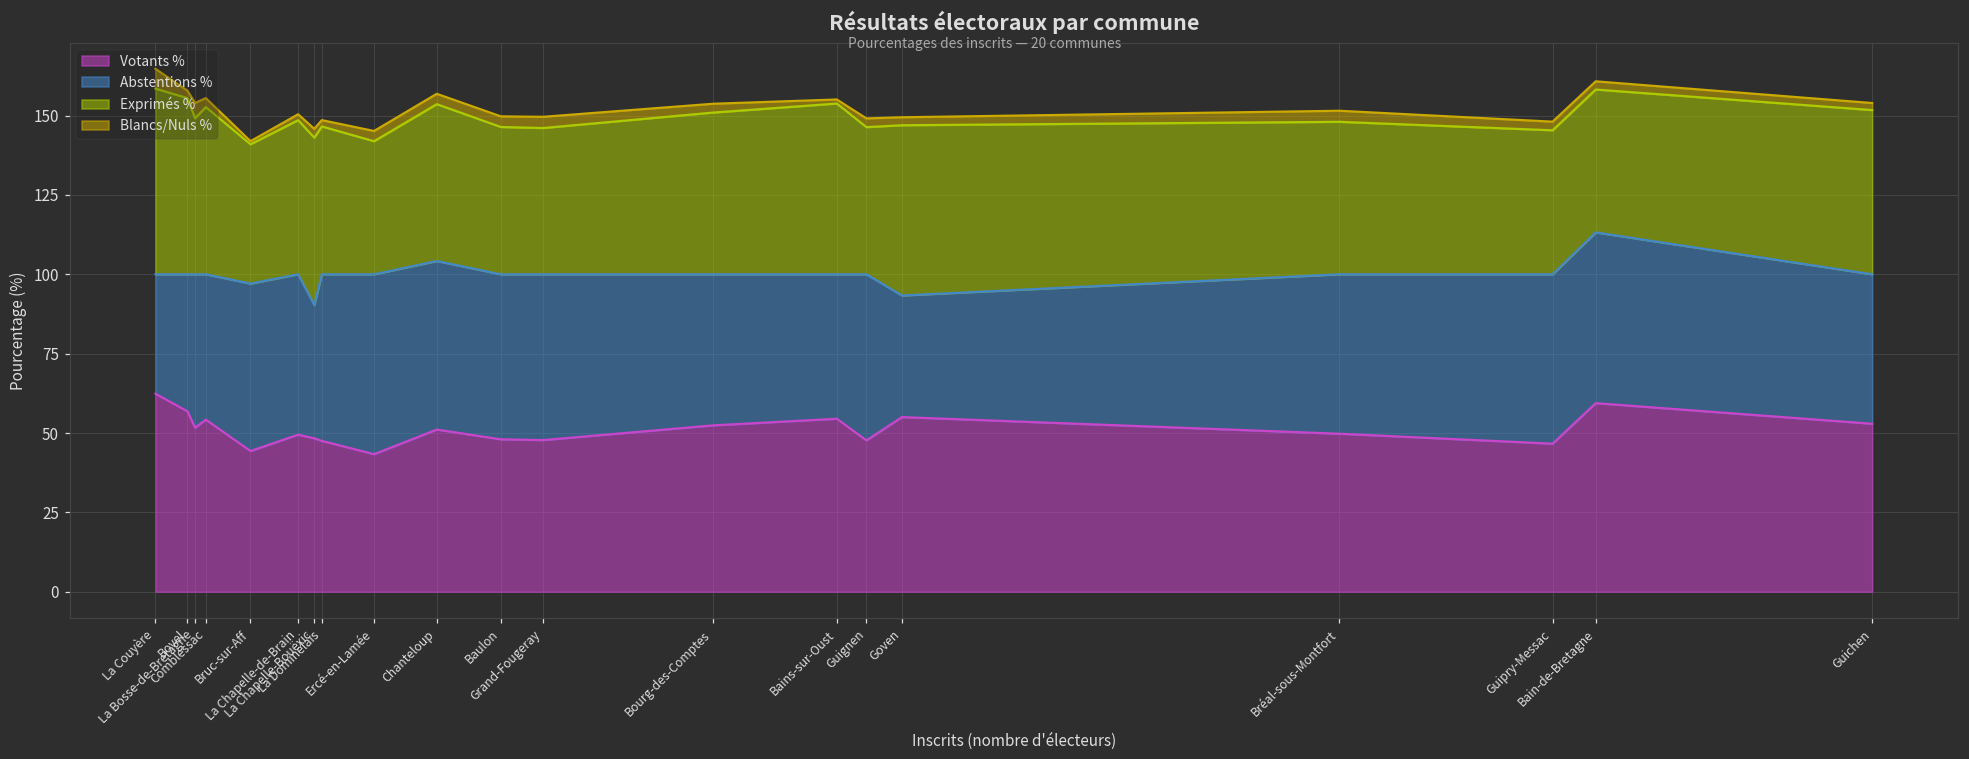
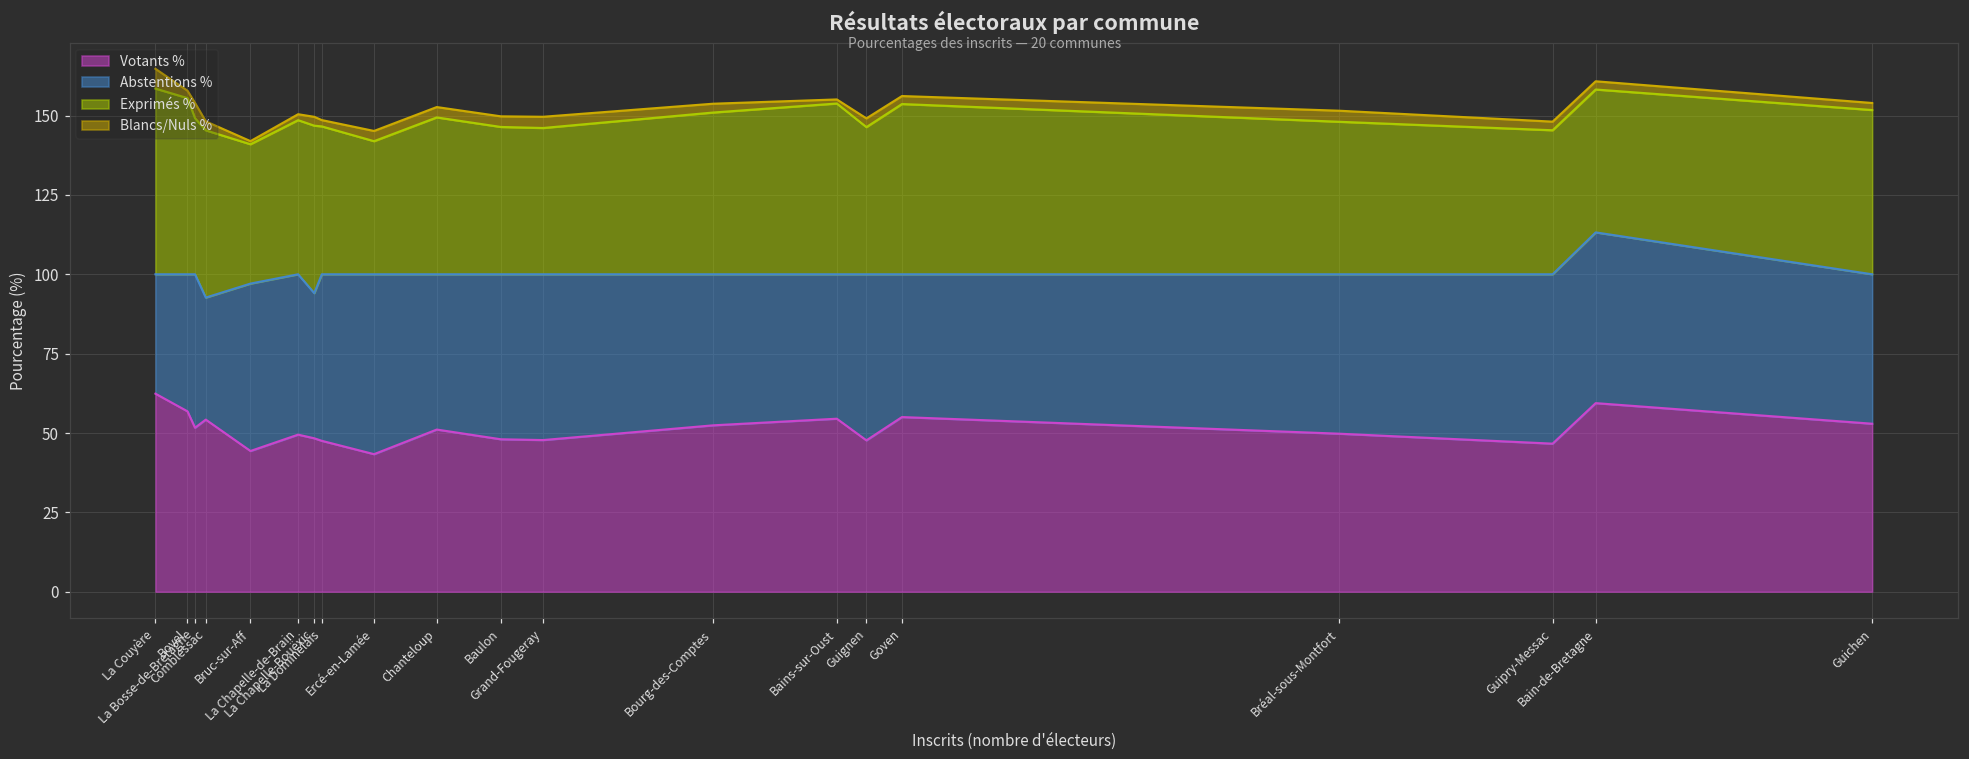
  {
    "Votants %": {
      "La Couyère": 62,
      "Bovel": 57,
      "La Bosse-de-Bretagne": 52,
      "Comblessac": 54,
      "Bruc-sur-Aff": 44,
      "La Chapelle-de-Brain": 49,
      "La Chapelle-Bouëxic": 48,
      "La Dominelais": 48,
      "Ercé-en-Lamée": 43,
      "Chanteloup": 51,
      "Baulon": 48,
      "Grand-Fougeray": 48,
      "Bourg-des-Comptes": 52,
      "Bains-sur-Oust": 55,
      "Guignen": 48,
      "Goven": 55,
      "Bréal-sous-Montfort": 50,
      "Guipry-Messac": 47,
      "Bain-de-Bretagne": 59,
      "Guichen": 53
    },
    "Abstentions %": {
      "La Couyère": 38,
      "Bovel": 43,
      "La Bosse-de-Bretagne": 48,
-     "Comblessac": 46,
+     "Comblessac": 38,
      "Bruc-sur-Aff": 53,
      "La Chapelle-de-Brain": 51,
-     "La Chapelle-Bouëxic": 42,
+     "La Chapelle-Bouëxic": 46,
      "La Dominelais": 52,
      "Ercé-en-Lamée": 57,
-     "Chanteloup": 53,
+     "Chanteloup": 49,
      "Baulon": 52,
      "Grand-Fougeray": 52,
      "Bourg-des-Comptes": 48,
      "Bains-sur-Oust": 45,
      "Guignen": 52,
-     "Goven": 38,
+     "Goven": 45,
      "Bréal-sous-Montfort": 50,
      "Guipry-Messac": 53,
      "Bain-de-Bretagne": 54,
      "Guichen": 47
    }
  }
